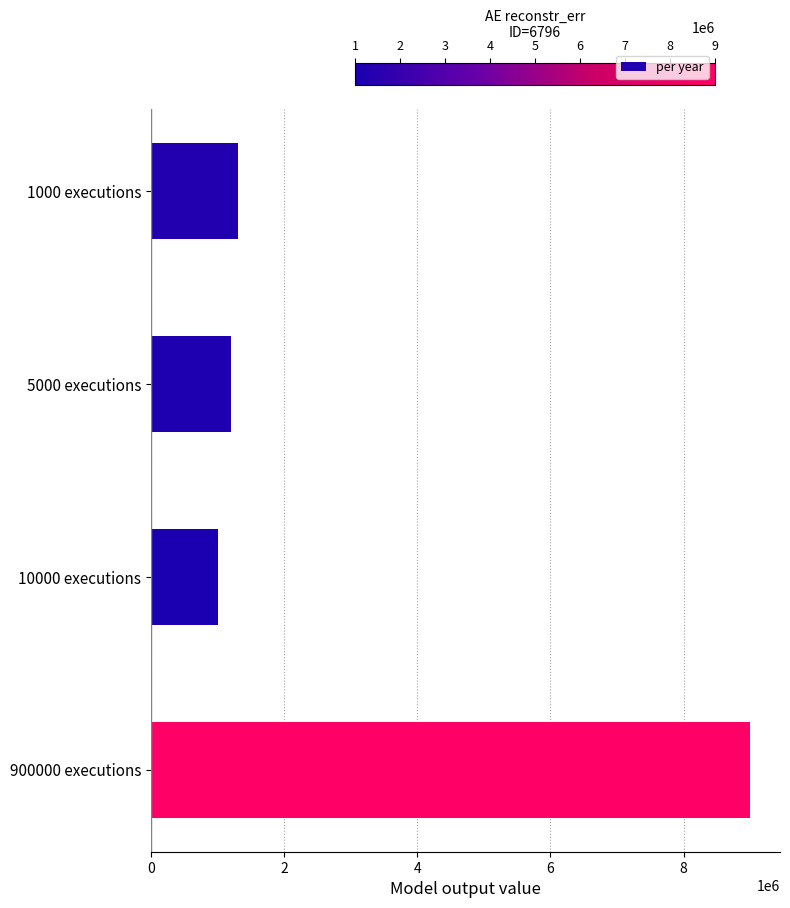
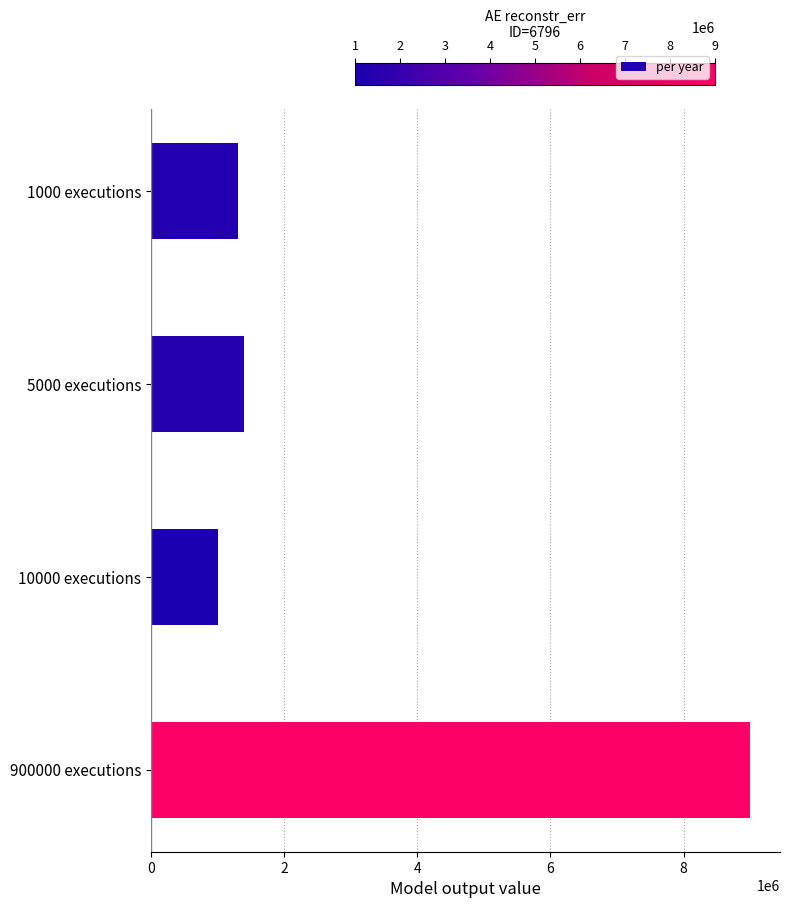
  {
    "1000 executions": 1300000,
-   "5000 executions": 1200000,
+   "5000 executions": 1400000,
    "10000 executions": 1000000,
    "900000 executions": 9000000
  }
